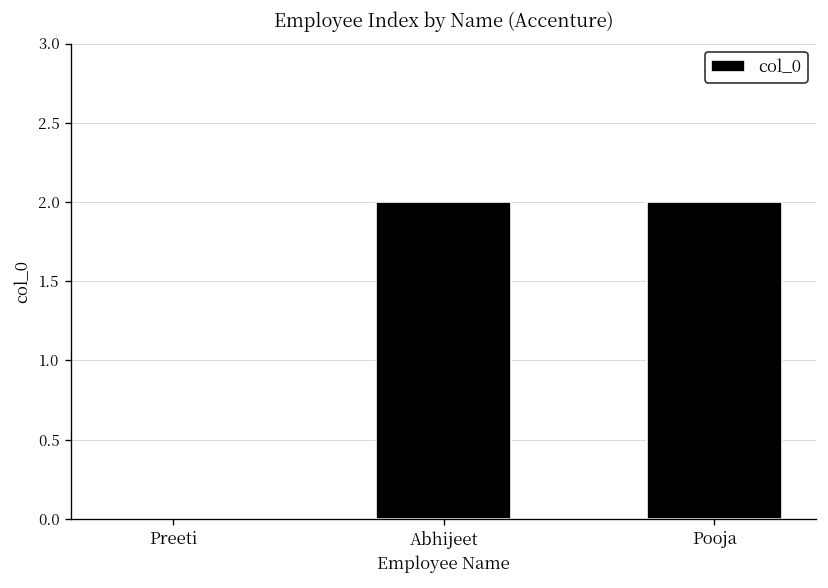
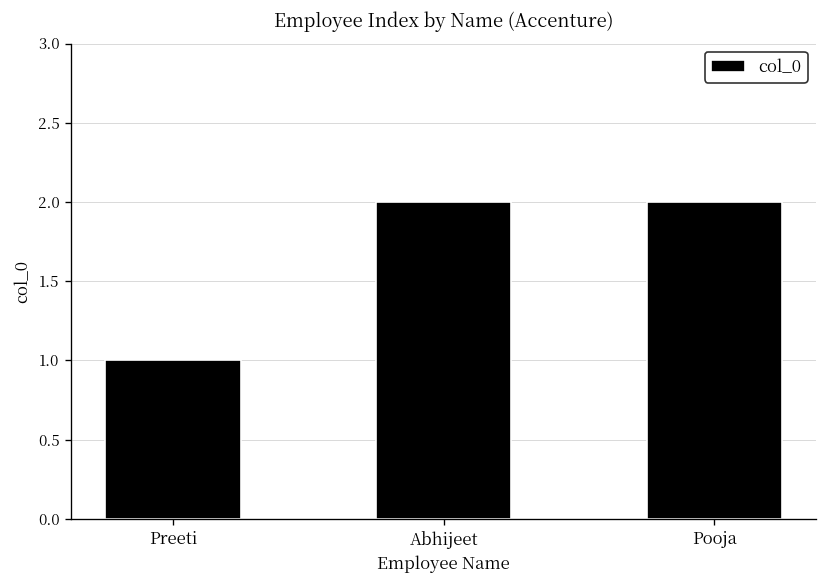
  {
-   "Preeti": 0,
+   "Preeti": 1,
    "Abhijeet": 2,
    "Pooja": 2
  }
